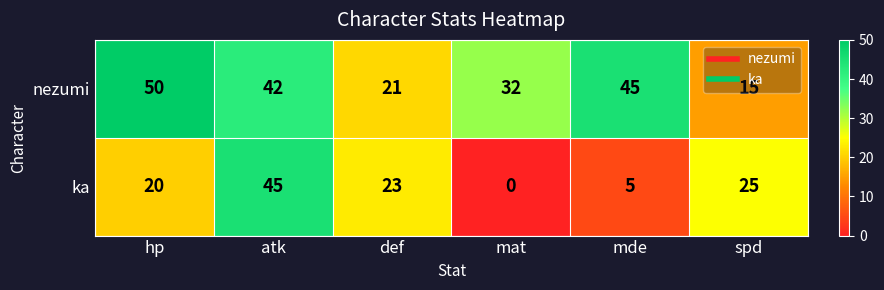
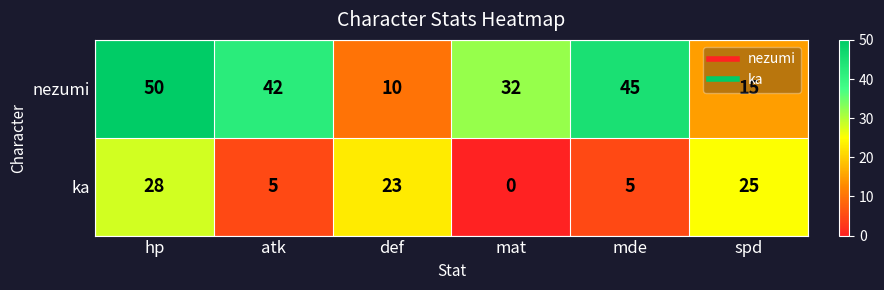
  {
    "nezumi": {
      "hp": 50,
      "atk": 42,
-     "def": 21,
+     "def": 10,
      "mat": 32,
      "mde": 45
    },
    "ka": {
-     "hp": 20,
-     "atk": 45,
+     "hp": 28,
+     "atk": 5,
      "def": 23,
      "mat": 0,
      "mde": 5,
      "spd": 25
    }
  }
